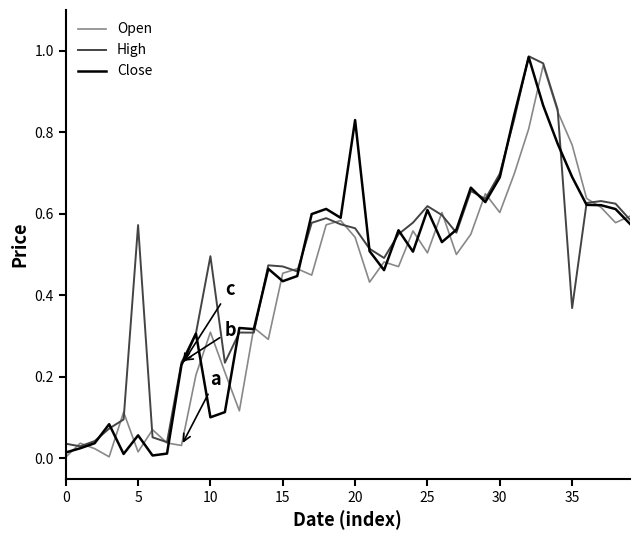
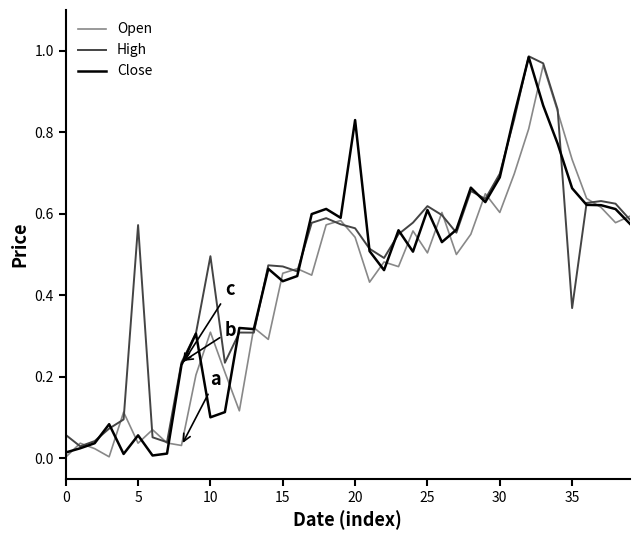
  {
    "Open": {
      "0": 0.00,
-     "5": 0.02,
+     "5": 0.04,
      "10": 0.31,
      "15": 0.45,
      "20": 0.54,
      "25": 0.50,
      "30": 0.60,
-     "35": 0.77
+     "35": 0.73
    },
    "High": {
-     "0": 0.04,
+     "0": 0.06,
      "5": 0.57,
      "10": 0.50,
      "15": 0.47,
      "20": 0.56,
      "25": 0.62,
      "30": 0.70,
      "35": 0.37
    },
    "Close": {
      "0": 0.01,
      "5": 0.06,
      "10": 0.10,
      "15": 0.43,
      "20": 0.83,
      "25": 0.61,
      "30": 0.69,
-     "35": 0.69
+     "35": 0.66
    }
  }
